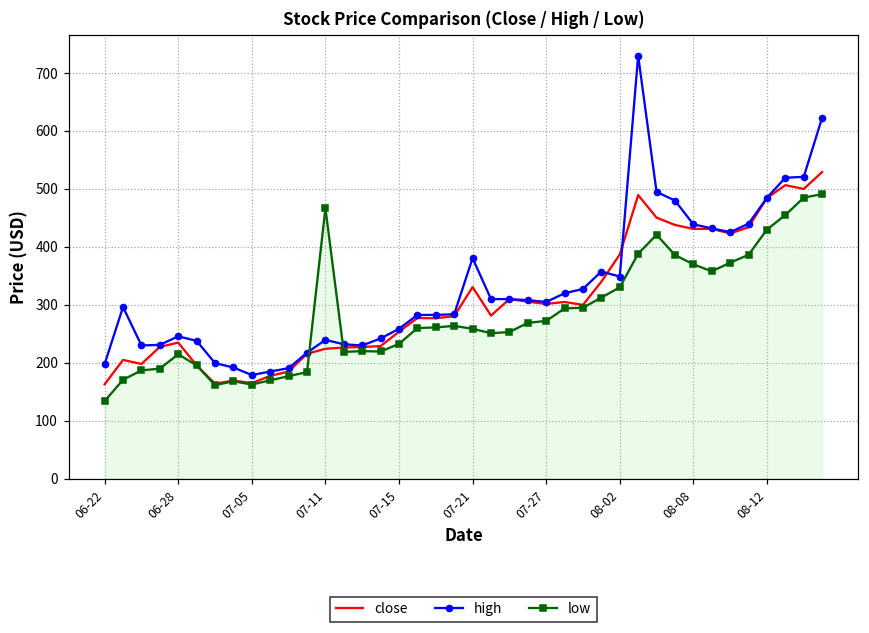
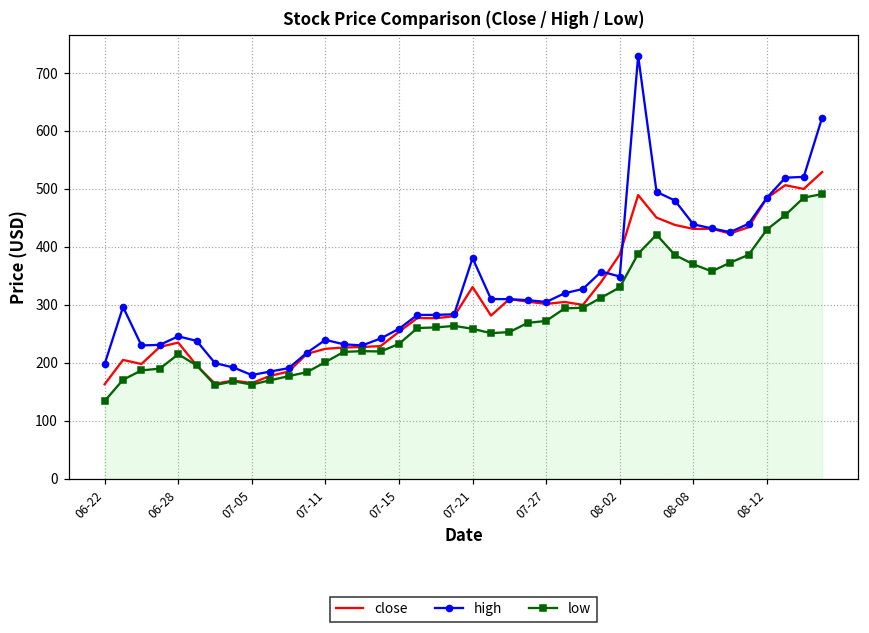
  {
    "close": {
      "06-22": 160,
      "06-28": 230,
      "07-11": 220,
      "07-15": 250,
      "07-21": 330,
      "08-02": 390,
      "08-08": 430
    },
    "high": {
      "06-22": 200,
      "06-28": 250,
      "07-05": 180,
      "07-11": 240,
      "07-15": 260,
      "07-21": 380,
      "08-02": 350,
      "08-08": 440
    },
    "low": {
      "06-22": 130,
      "06-28": 210,
-     "07-11": 470,
+     "07-11": 200,
      "07-15": 230,
      "07-21": 260,
      "07-27": 270,
      "08-02": 330,
      "08-08": 370,
      "08-12": 430
    }
  }
